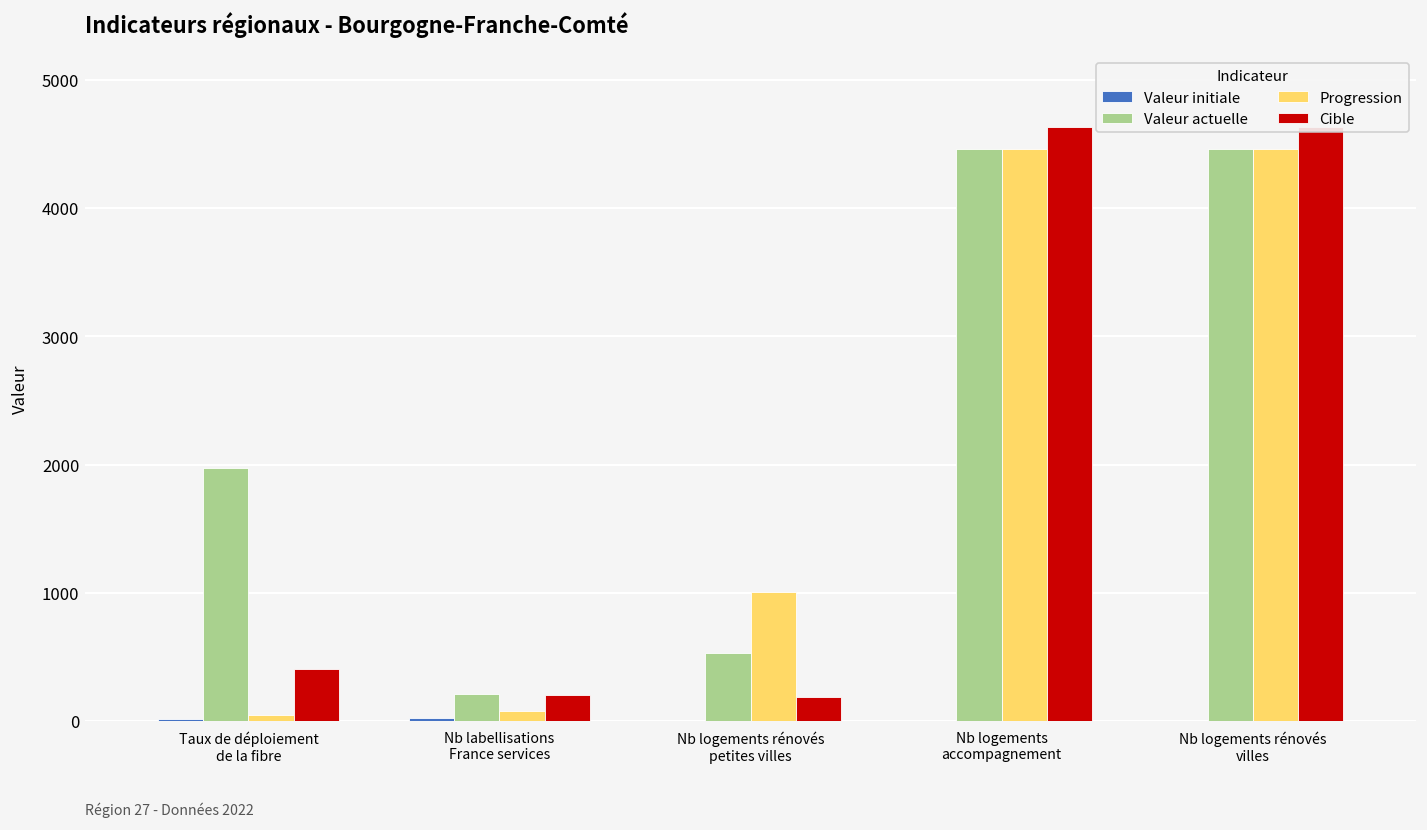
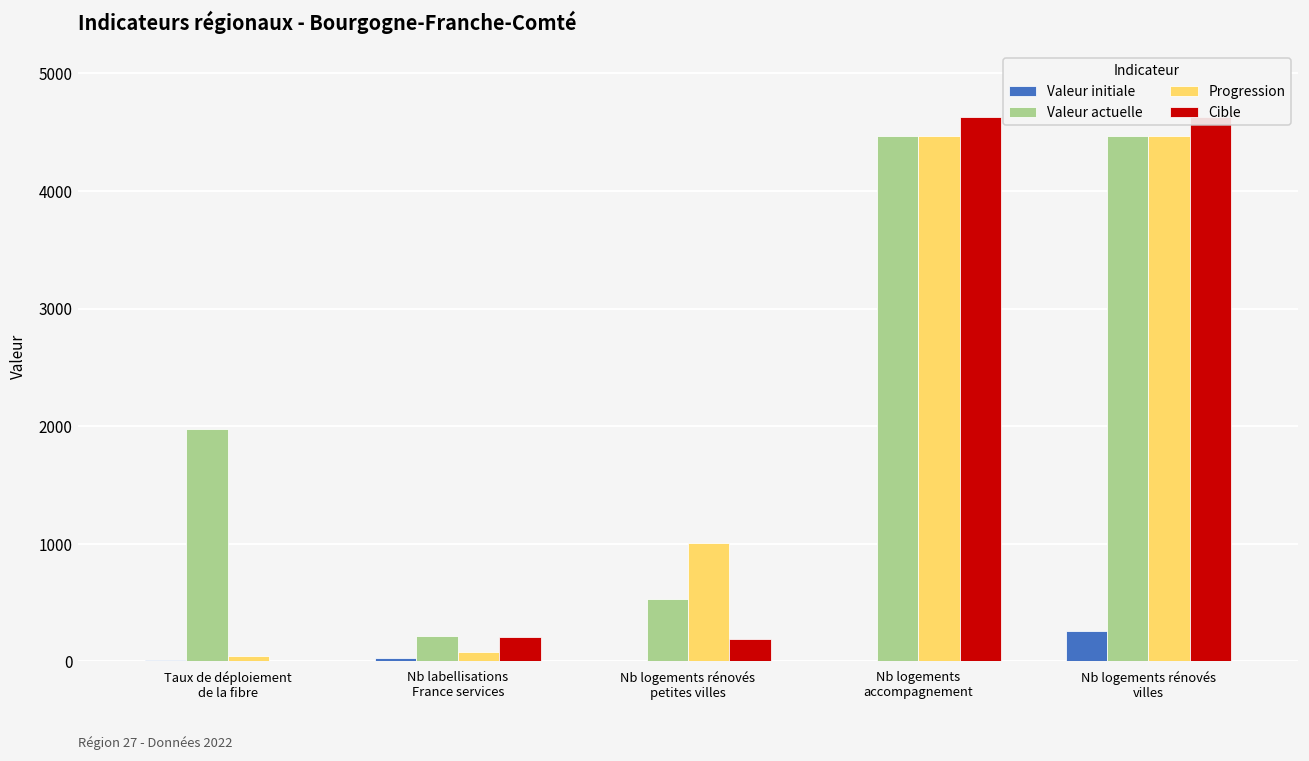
  {
    "Valeur initiale": {
      "Nb labellisations France services": 30,
      "Nb logements rénovés petites villes": 0,
      "Nb logements accompagnement": 0,
-     "Nb logements rénovés villes": 0
+     "Nb logements rénovés villes": 260
    },
    "Valeur actuelle": {
      "Taux de déploiement de la fibre": 1970,
      "Nb labellisations France services": 210,
      "Nb logements rénovés petites villes": 530,
      "Nb logements accompagnement": 4470,
      "Nb logements rénovés villes": 4470
    },
    "Progression": {
      "Taux de déploiement de la fibre": 50,
      "Nb labellisations France services": 80,
      "Nb logements rénovés petites villes": 1000,
      "Nb logements accompagnement": 4470,
      "Nb logements rénovés villes": 4470
    },
    "Cible": {
-     "Taux de déploiement de la fibre": 410,
+     "Taux de déploiement de la fibre": 0,
      "Nb labellisations France services": 210,
      "Nb logements rénovés petites villes": 190,
      "Nb logements accompagnement": 4630
    }
  }
